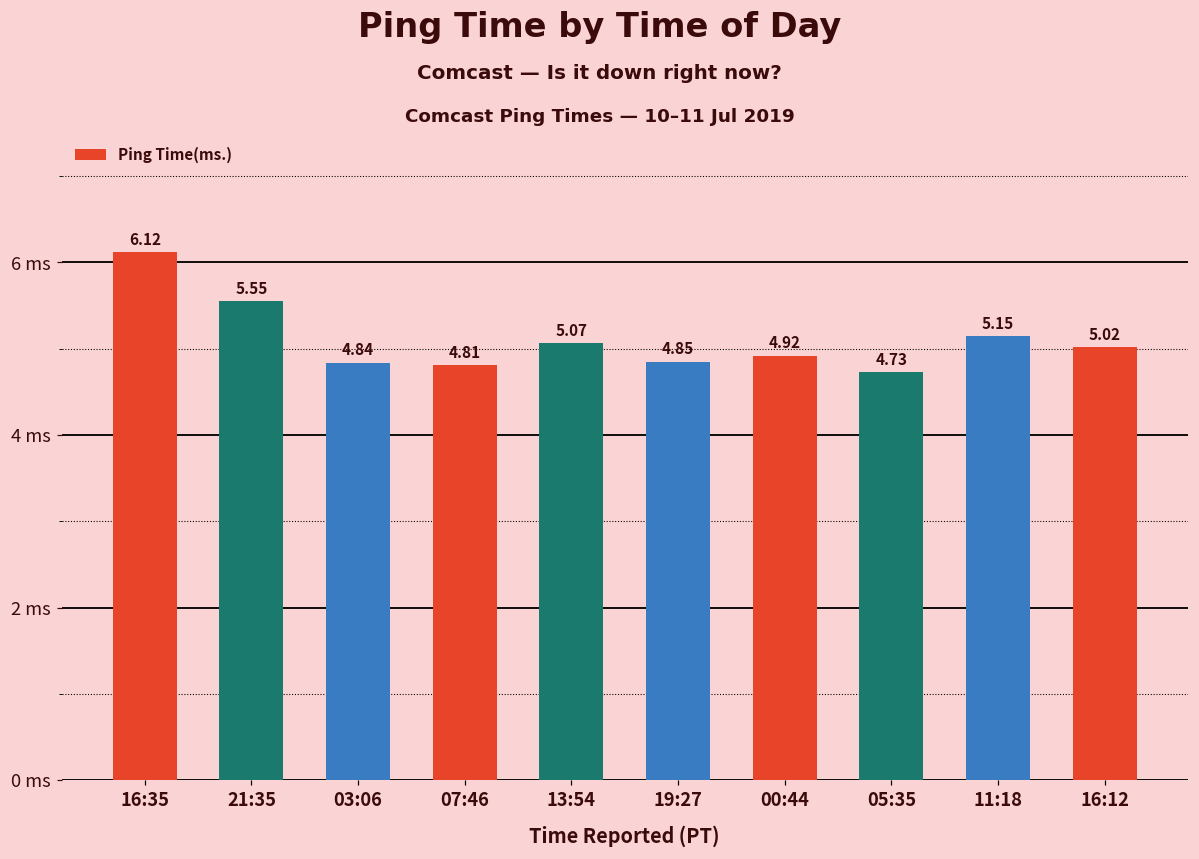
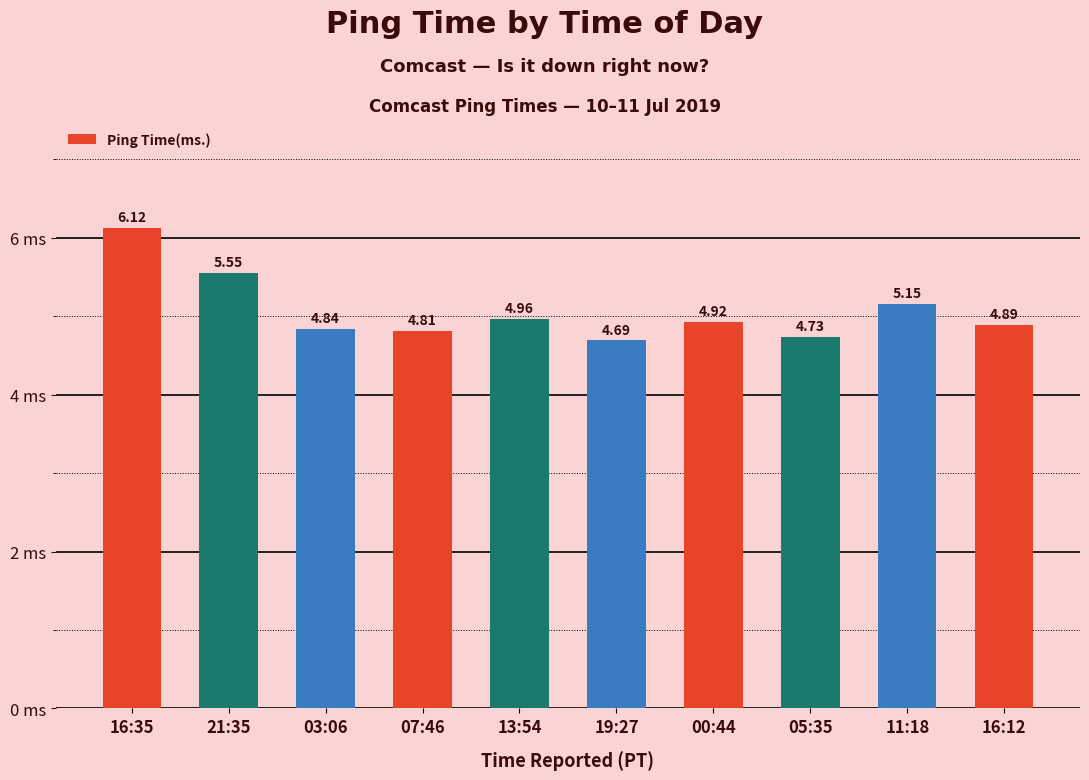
  {
    "16:35": 6.12,
    "21:35": 5.55,
    "03:06": 4.84,
    "07:46": 4.81,
-   "13:54": 5.07,
-   "19:27": 4.85,
+   "13:54": 4.96,
+   "19:27": 4.69,
    "00:44": 4.92,
    "05:35": 4.73,
    "11:18": 5.15,
-   "16:12": 5.02
+   "16:12": 4.89
  }
